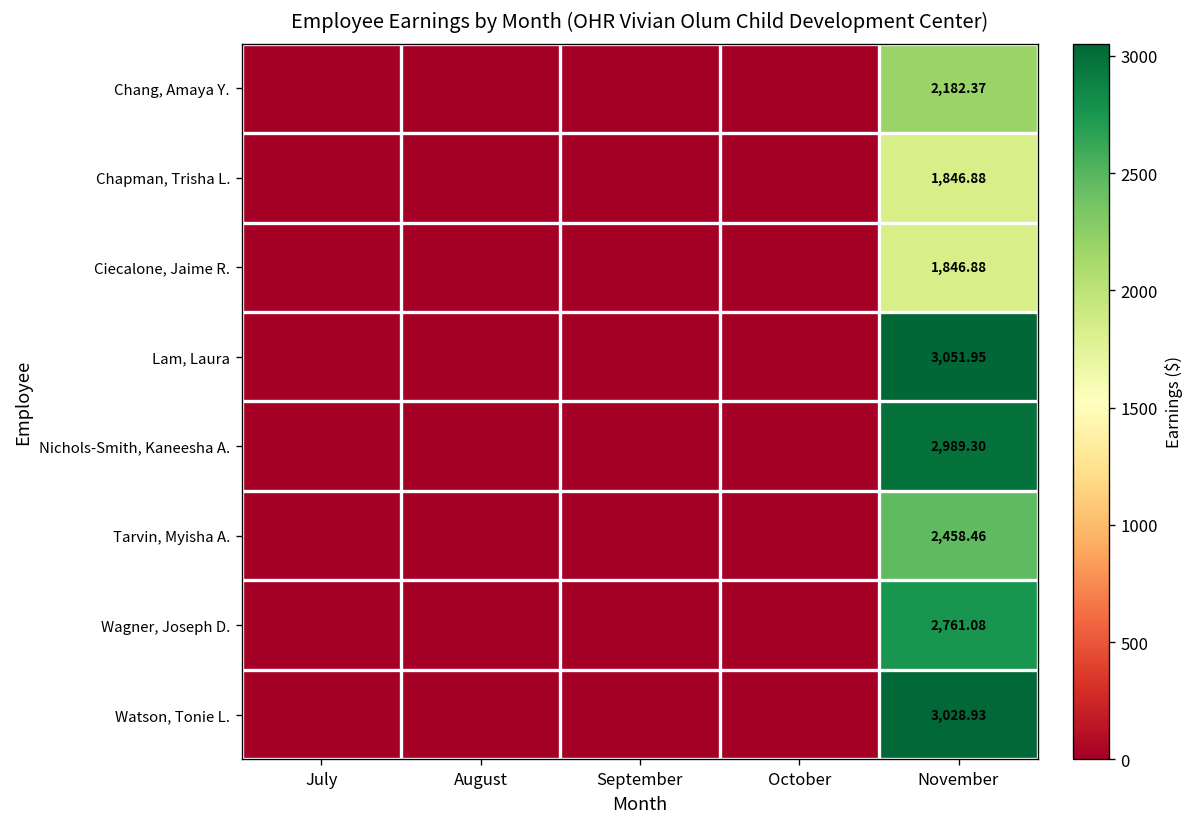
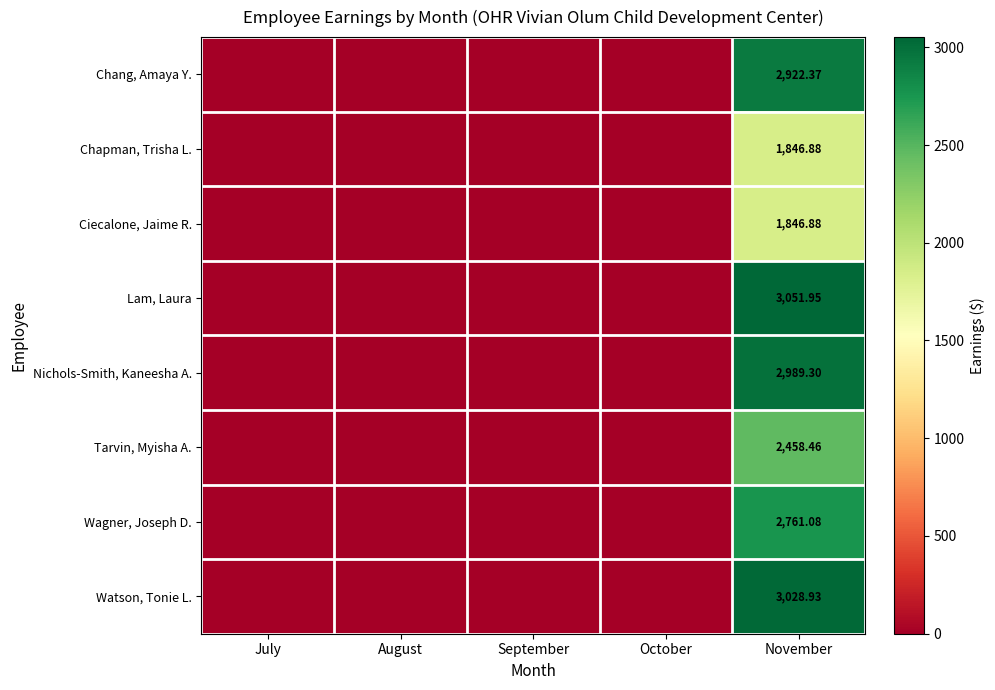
  {
    "Chang, Amaya Y.": {
-     "November": "2,182.37"
+     "November": "2,922.37"
    },
    "Chapman, Trisha L.": {
      "November": "1,846.88"
    },
    "Ciecalone, Jaime R.": {
      "November": "1,846.88"
    },
    "Lam, Laura": {
      "November": "3,051.95"
    },
    "Nichols-Smith, Kaneesha A.": {
      "November": "2,989.30"
    },
    "Tarvin, Myisha A.": {
      "November": "2,458.46"
    },
    "Wagner, Joseph D.": {
      "November": "2,761.08"
    },
    "Watson, Tonie L.": {
      "November": "3,028.93"
    }
  }
